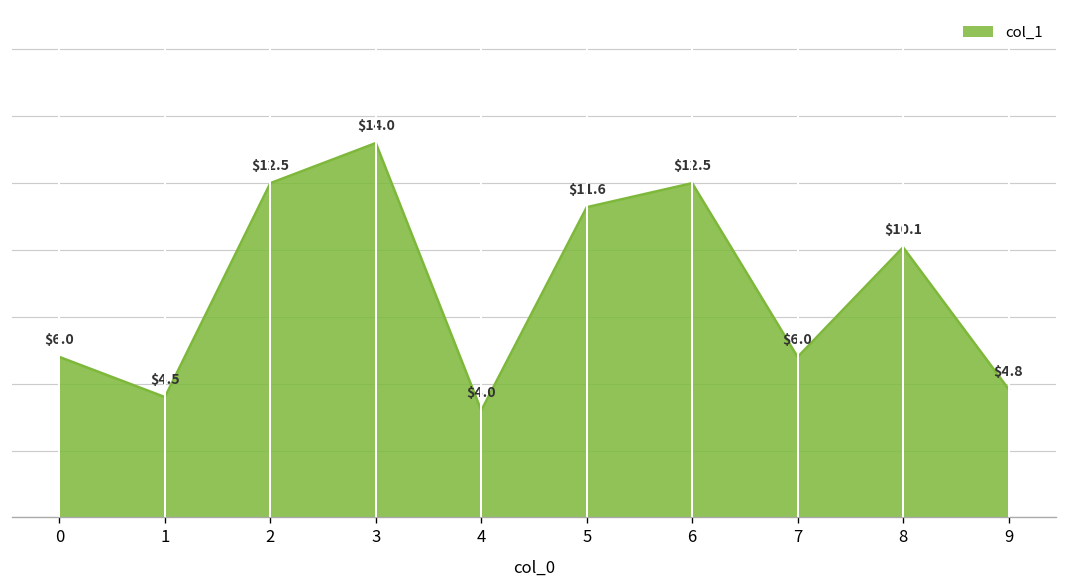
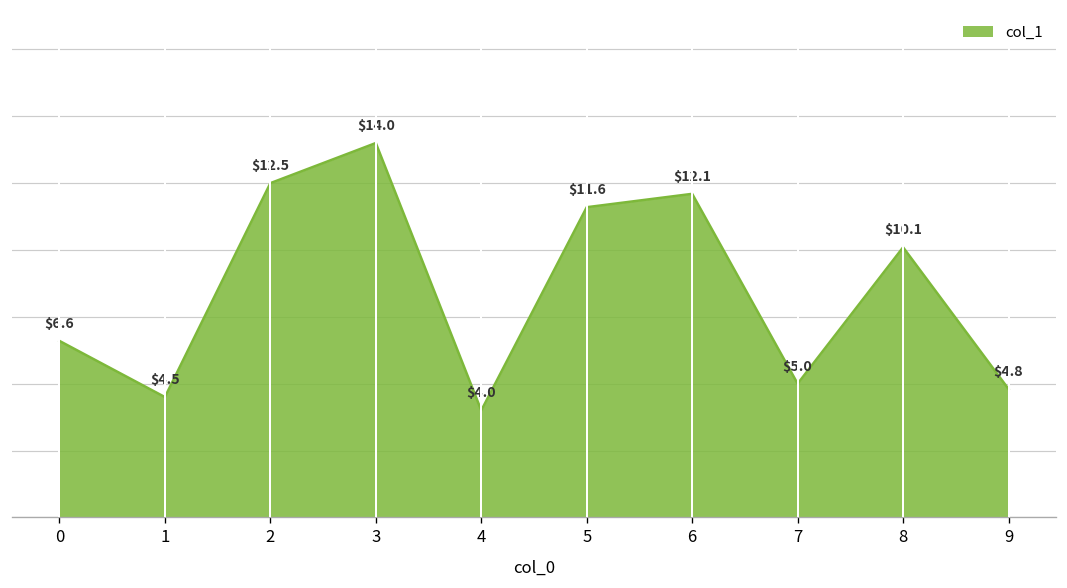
  {
-   "0": "$6.0",
+   "0": "$6.6",
    "1": "$4.5",
    "2": "$12.5",
    "3": "$14.0",
    "4": "$4.0",
    "5": "$11.6",
-   "6": "$12.5",
-   "7": "$6.0",
+   "6": "$12.1",
+   "7": "$5.0",
    "8": "$10.1",
    "9": "$4.8"
  }
